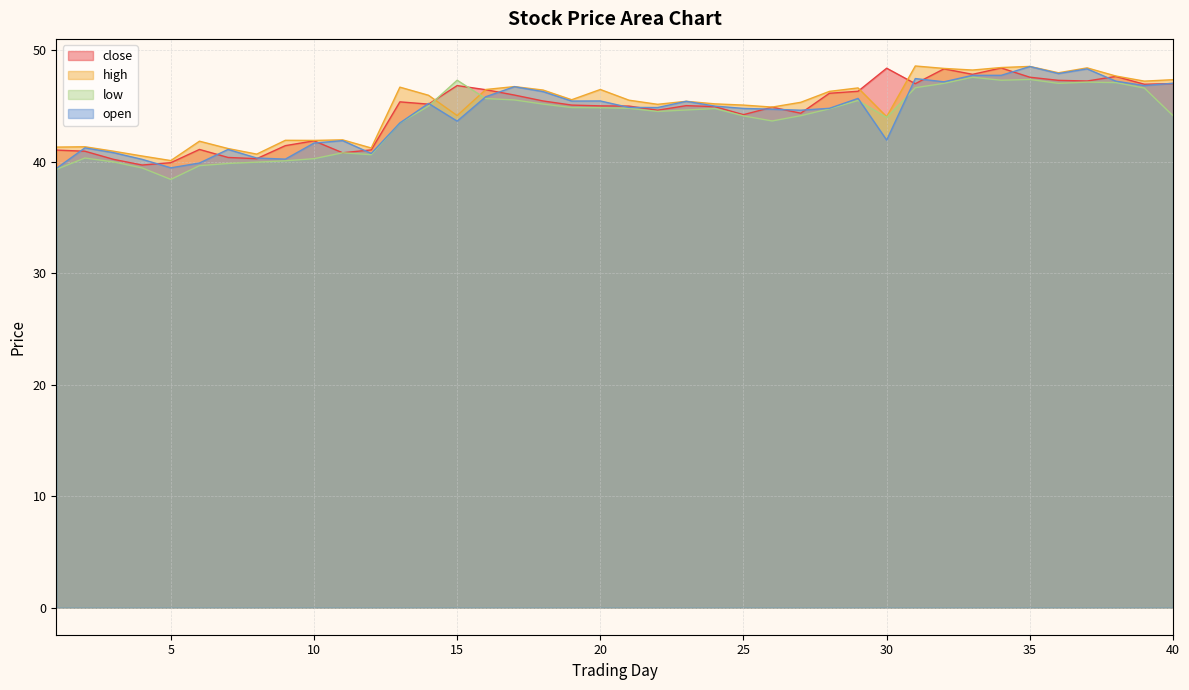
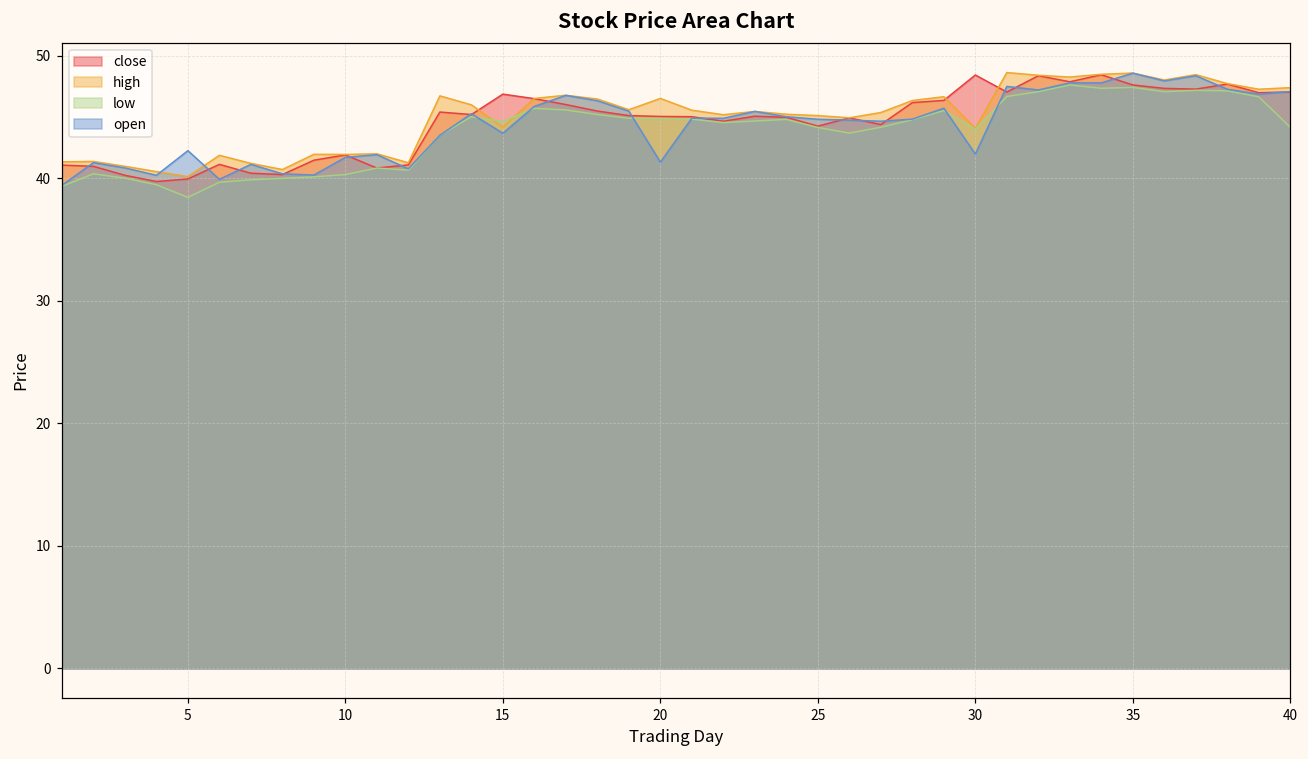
  {
    "close": {
      "15": 46.9,
      "30": 48.4
    },
    "high": {
      "15": 44.2,
      "20": 46.5,
      "25": 45.1,
      "40": 47.4
    },
    "low": {
      "5": 38.4,
      "10": 40.3,
-     "15": 47.3,
+     "15": 44.6,
      "40": 44.2
    },
    "open": {
-     "5": 39.5,
+     "5": 42.2,
      "15": 43.7,
-     "20": 45.5,
+     "20": 41.3,
      "25": 44.8,
      "30": 42.0
    }
  }
